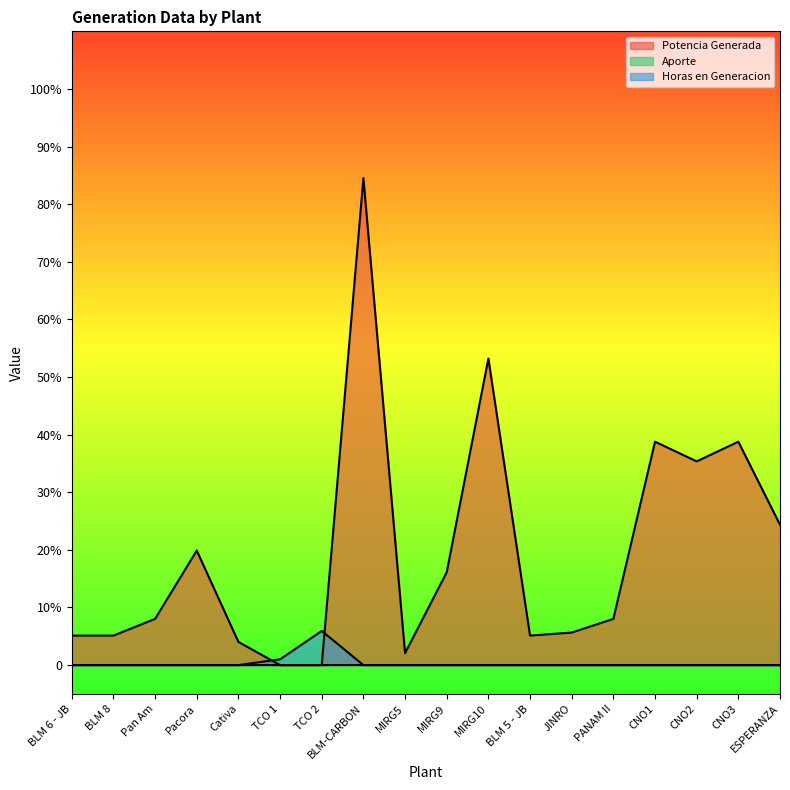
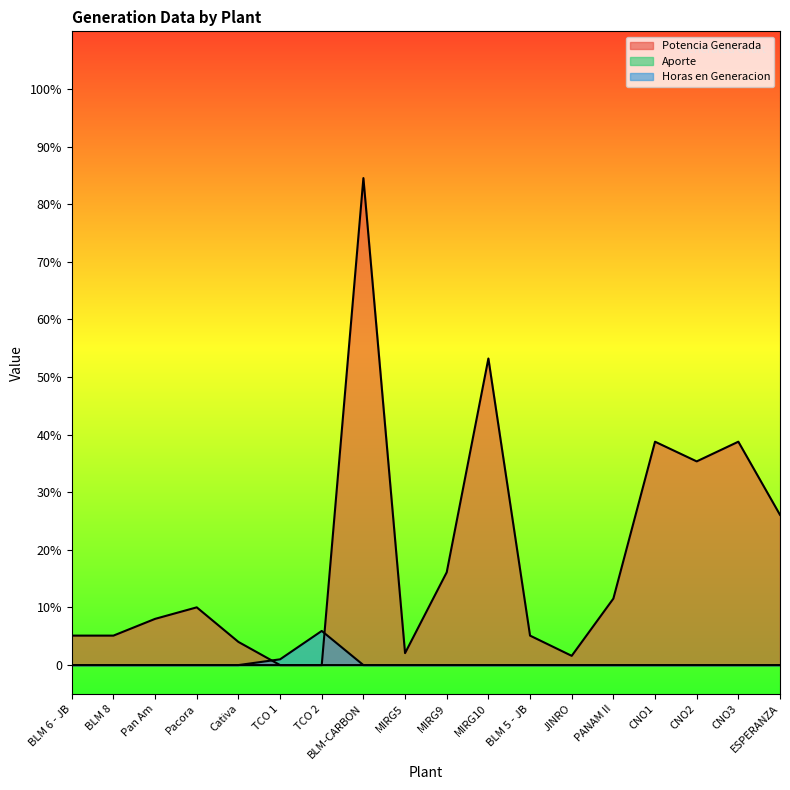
  {
    "Potencia Generada": {
      "BLM 6 - JB": "5%",
      "BLM 8": "5%",
      "Pan Am": "8%",
-     "Pacora": "20%",
+     "Pacora": "10%",
      "Cativa": "4%",
      "BLM-CARBON": "85%",
      "MIRG5": "2%",
      "MIRG9": "16%",
      "MIRG10": "53%",
      "BLM 5 - JB": "5%",
-     "JINRO": "6%",
-     "PANAM II": "8%",
+     "JINRO": "2%",
+     "PANAM II": "12%",
      "CNO1": "39%",
      "CNO2": "35%",
      "CNO3": "39%",
-     "ESPERANZA": "24%"
+     "ESPERANZA": "26%"
    },
    "Horas en Generacion": {
      "TCO 1": "1%",
      "TCO 2": "6%"
    }
  }
